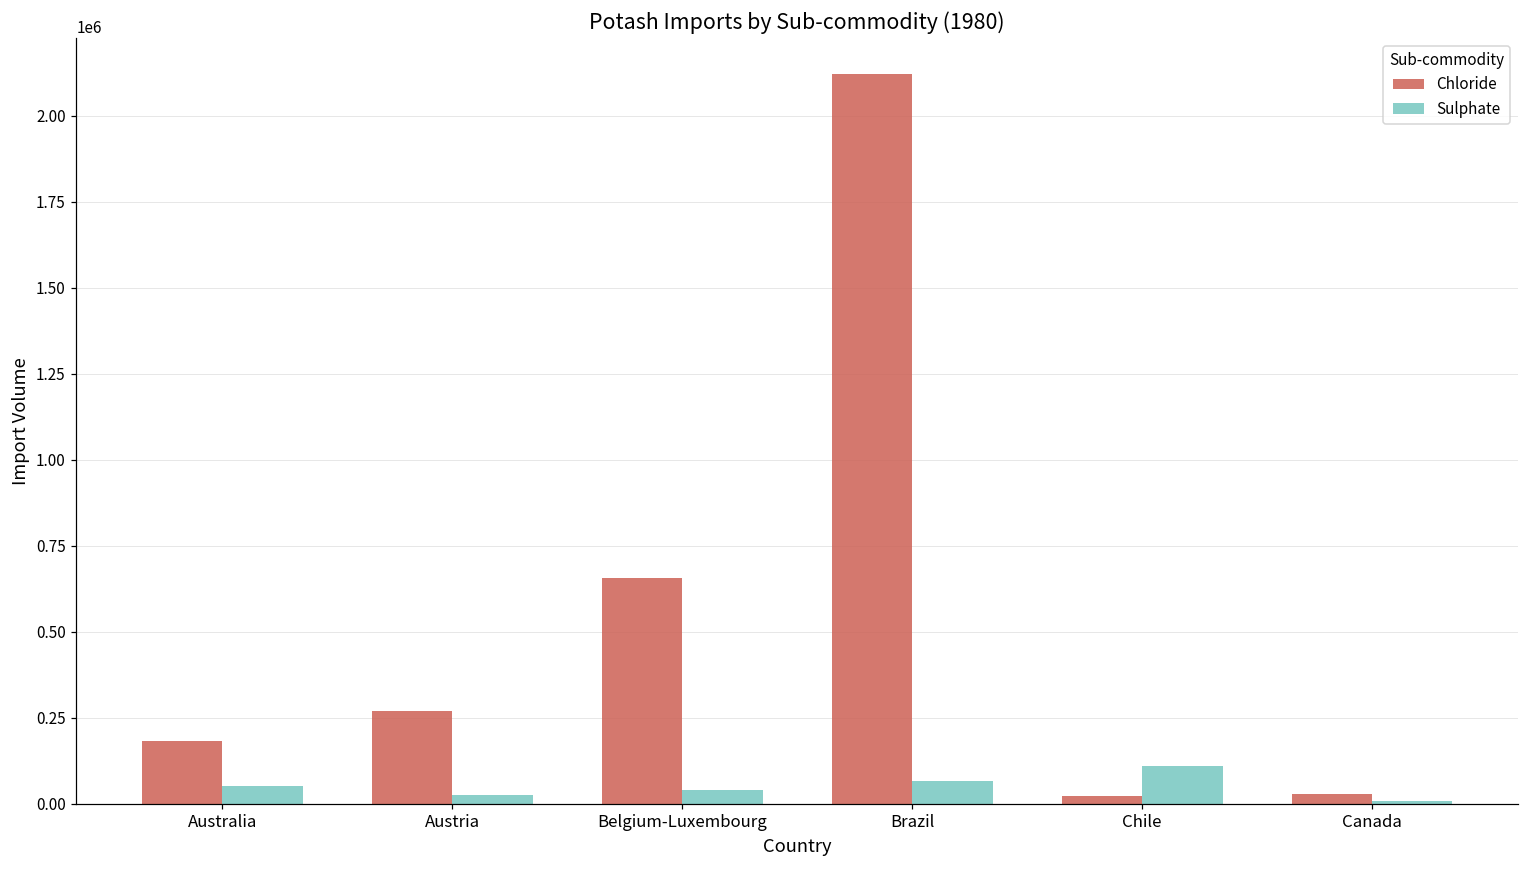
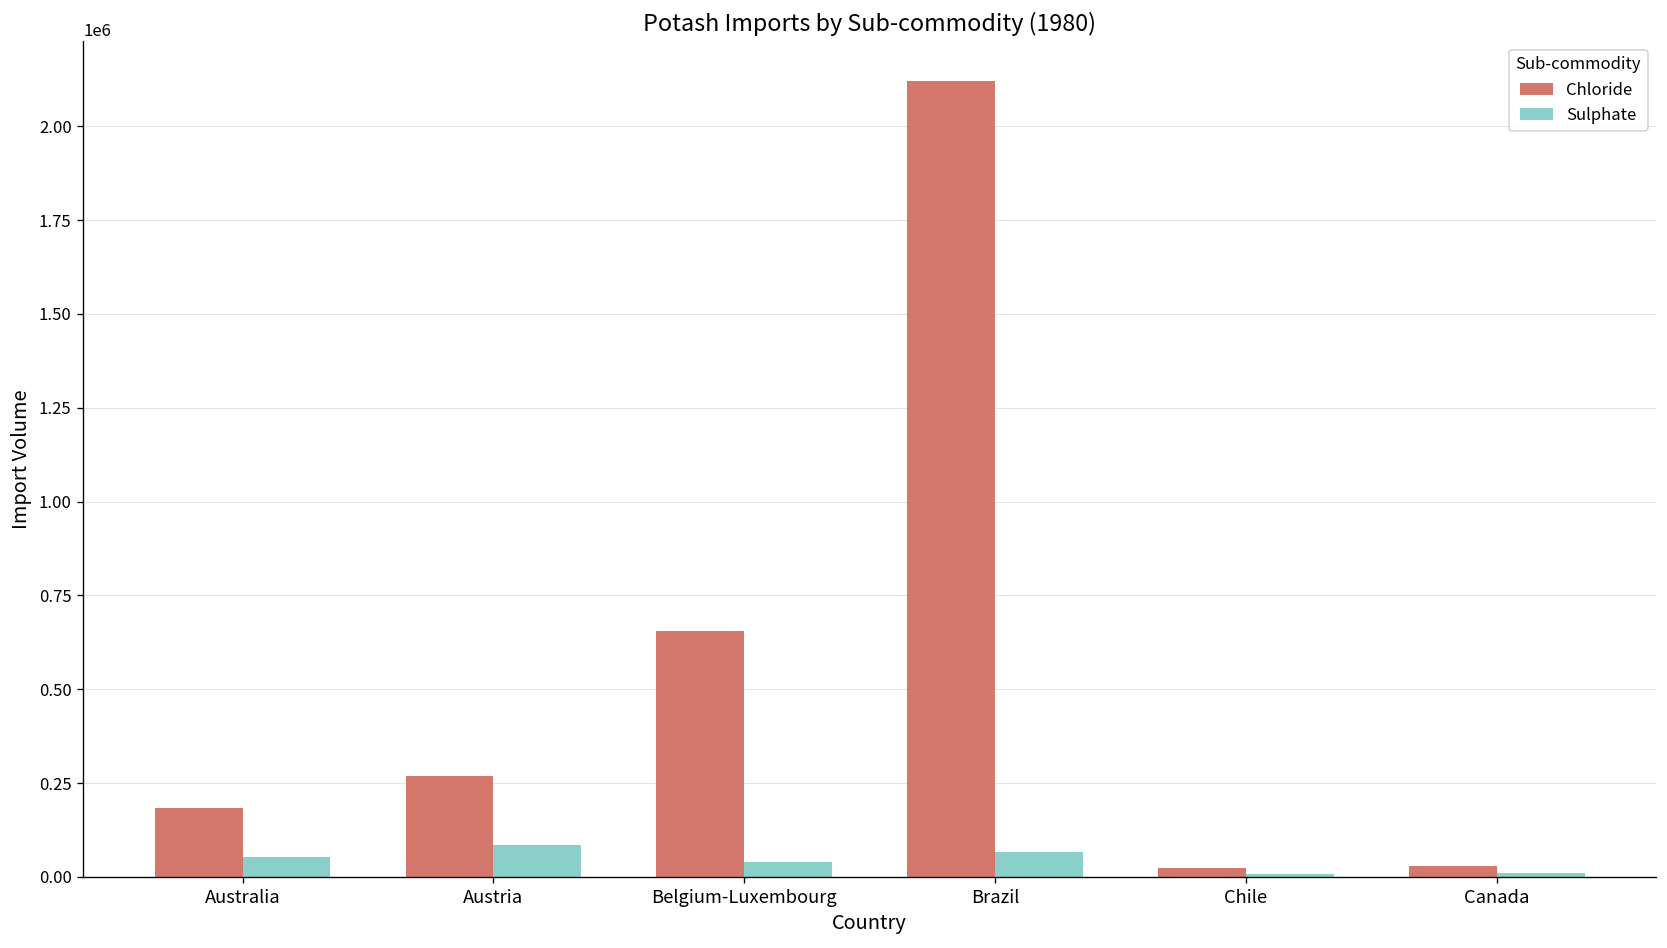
  {
    "Chloride": {
      "Australia": 180000,
      "Austria": 270000,
      "Belgium-Luxembourg": 660000,
      "Brazil": 2120000,
      "Chile": 20000,
      "Canada": 30000
    },
    "Sulphate": {
      "Australia": 50000,
-     "Austria": 30000,
+     "Austria": 90000,
      "Belgium-Luxembourg": 40000,
      "Brazil": 70000,
-     "Chile": 110000,
+     "Chile": 10000,
      "Canada": 10000
    }
  }
